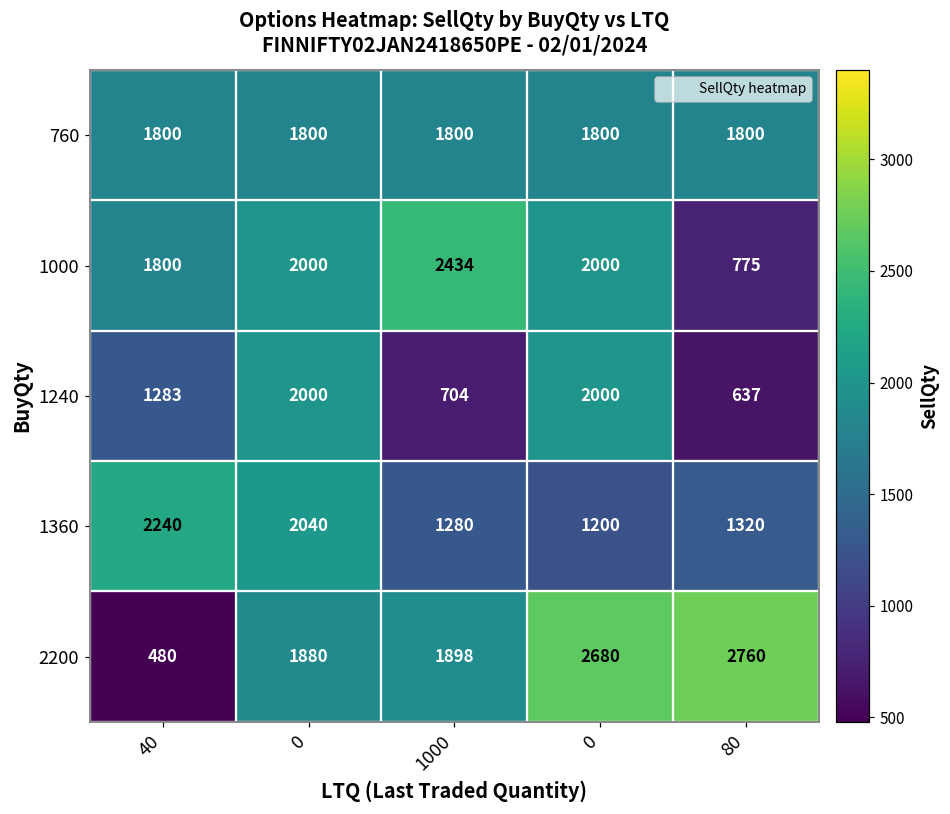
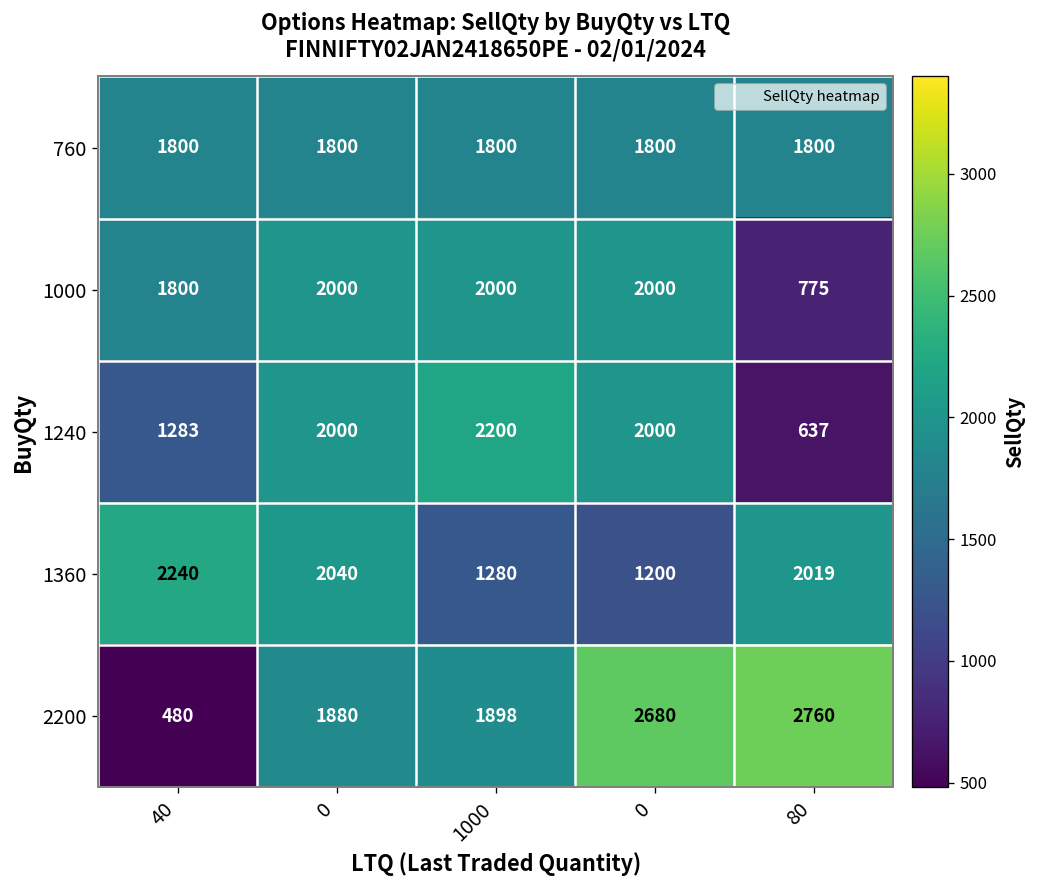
  {
    "760": {
      "40": 1800,
      "1000": 1800,
      "80": 1800
    },
    "1000": {
      "40": 1800,
-     "1000": 2434,
+     "1000": 2000,
      "80": 775
    },
    "1240": {
      "40": 1283,
-     "1000": 704,
+     "1000": 2200,
      "80": 637
    },
    "1360": {
      "40": 2240,
      "1000": 1280,
-     "80": 1320
+     "80": 2019
    },
    "2200": {
      "40": 480,
      "1000": 1898,
      "80": 2760
    }
  }
